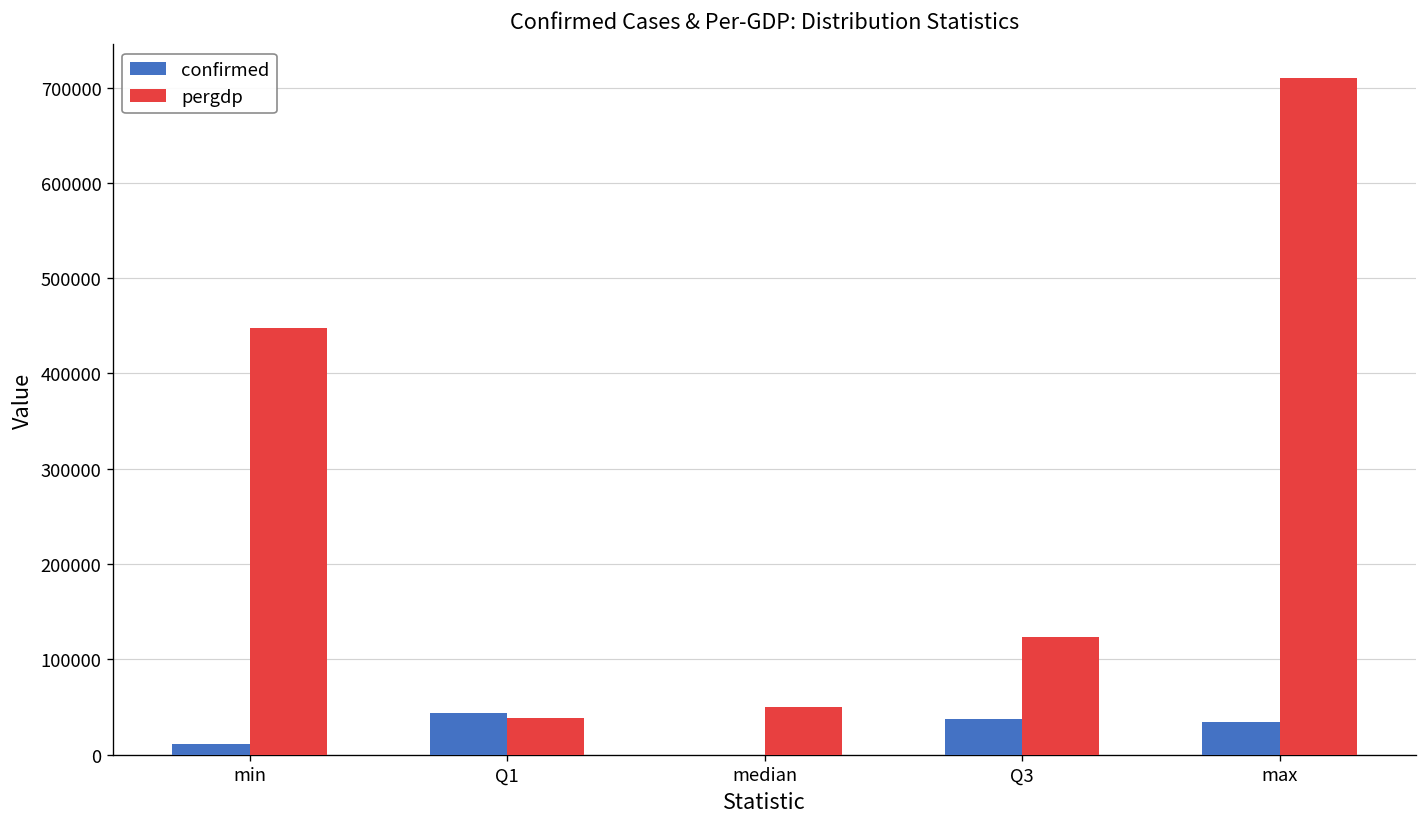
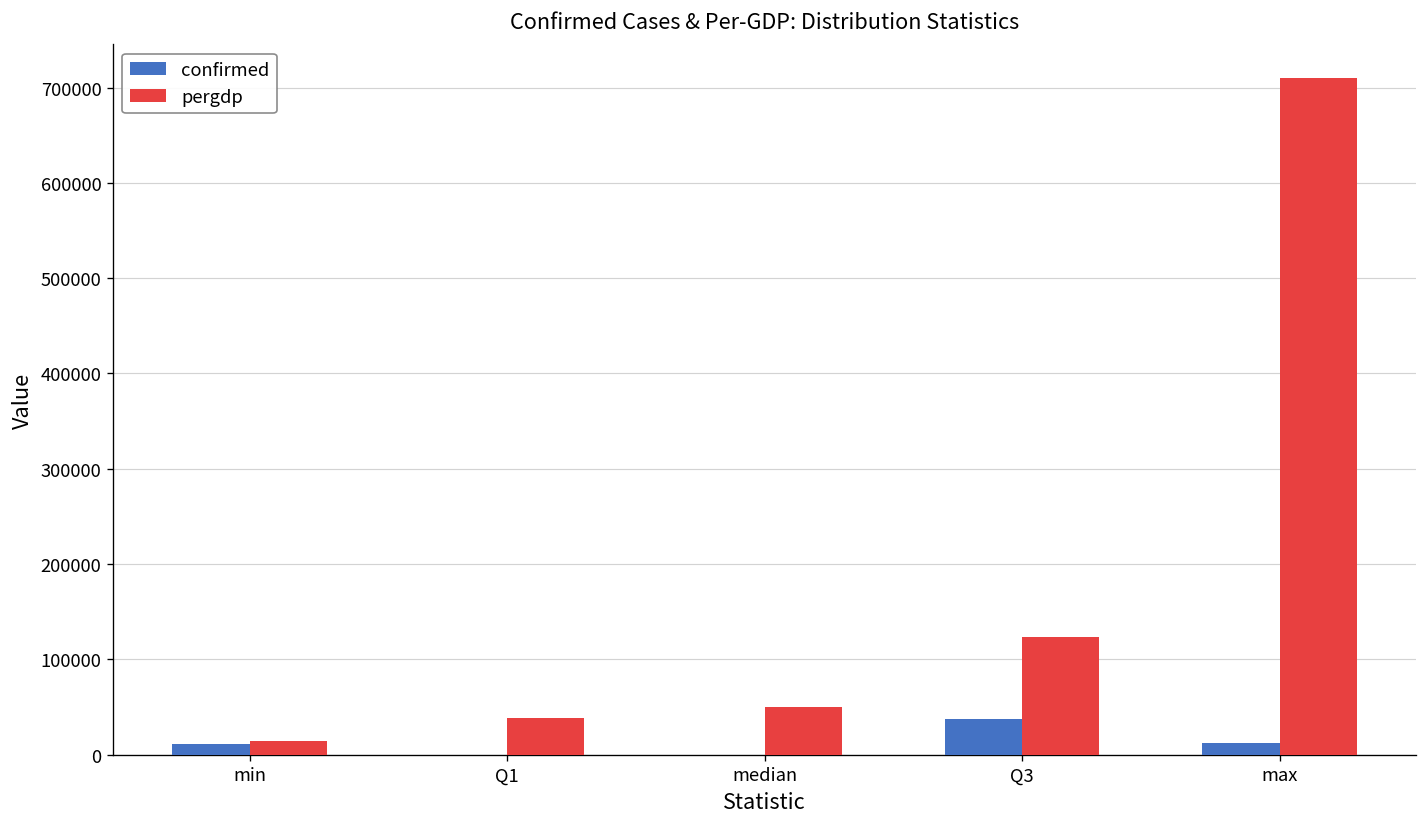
  {
    "confirmed": {
      "min": 10000,
-     "Q1": 40000,
+     "Q1": 0,
      "Q3": 40000,
-     "max": 30000
+     "max": 10000
    },
    "pergdp": {
-     "min": 450000,
+     "min": 10000,
      "Q1": 40000,
      "median": 50000,
      "Q3": 120000,
      "max": 710000
    }
  }
